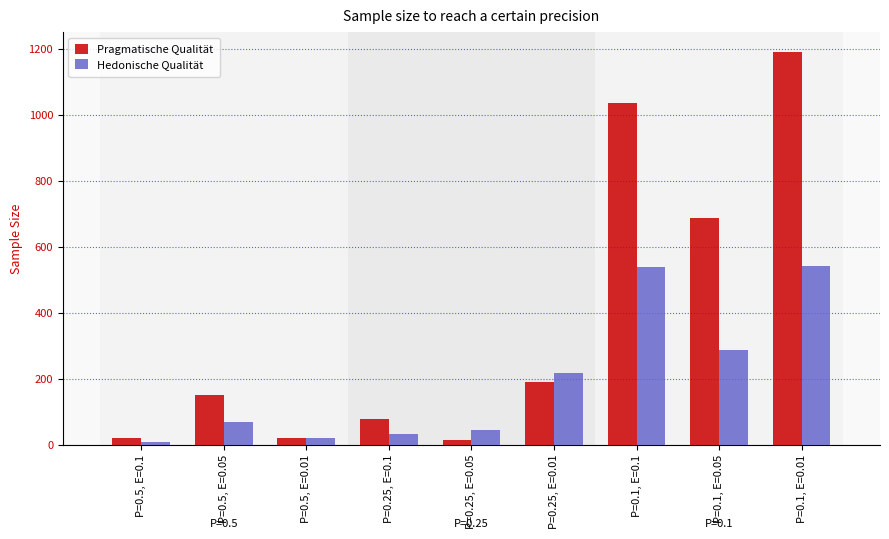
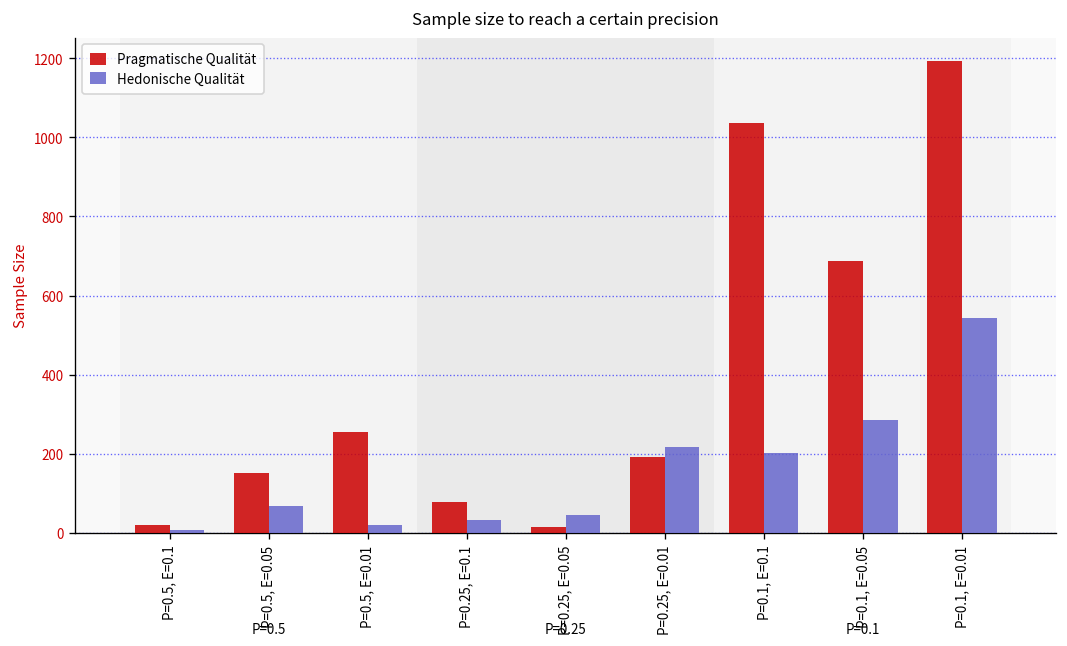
  {
    "Pragmatische Qualität": {
      "P=0.5, E=0.1": 20,
      "P=0.5, E=0.05": 150,
-     "P=0.5, E=0.01": 20,
+     "P=0.5, E=0.01": 260,
      "P=0.25, E=0.1": 80,
      "P=0.25, E=0.05": 10,
      "P=0.25, E=0.01": 190,
      "P=0.1, E=0.1": 1040,
      "P=0.1, E=0.05": 690,
      "P=0.1, E=0.01": 1190
    },
    "Hedonische Qualität": {
      "P=0.5, E=0.1": 10,
      "P=0.5, E=0.05": 70,
      "P=0.5, E=0.01": 20,
      "P=0.25, E=0.1": 30,
      "P=0.25, E=0.05": 50,
      "P=0.25, E=0.01": 220,
-     "P=0.1, E=0.1": 540,
+     "P=0.1, E=0.1": 200,
      "P=0.1, E=0.05": 290,
      "P=0.1, E=0.01": 540
    }
  }
